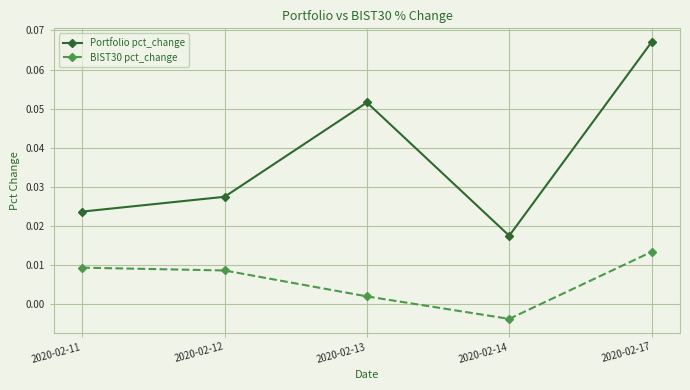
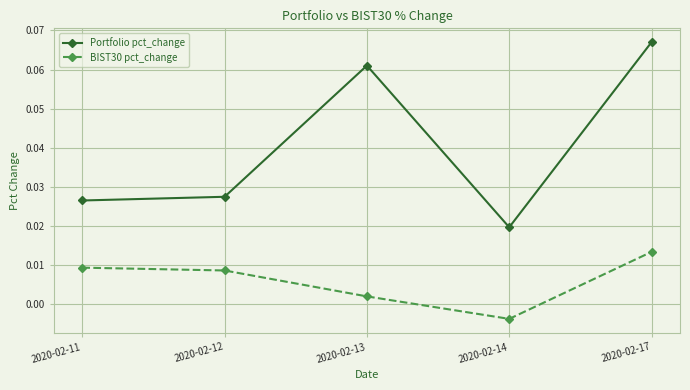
  {
    "Portfolio pct_change": {
-     "2020-02-11": 0.024,
+     "2020-02-11": 0.027,
      "2020-02-12": 0.027,
-     "2020-02-13": 0.052,
-     "2020-02-14": 0.018,
+     "2020-02-13": 0.061,
+     "2020-02-14": 0.020,
      "2020-02-17": 0.067
    },
    "BIST30 pct_change": {
      "2020-02-11": 0.009,
      "2020-02-12": 0.009,
      "2020-02-13": 0.002,
      "2020-02-14": -0.004,
      "2020-02-17": 0.013
    }
  }
